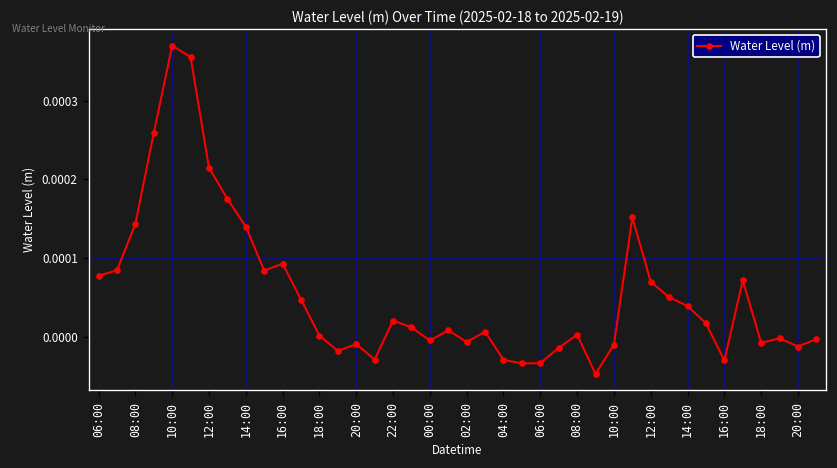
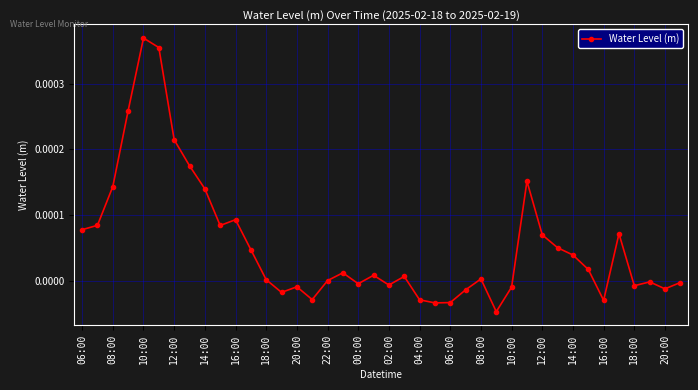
  {
-   "22:00": 0.00002,
+   "22:00": 0.00000,
    "00:00": 0.00000,
    "02:00": -0.00001,
    "04:00": -0.00003
  }
